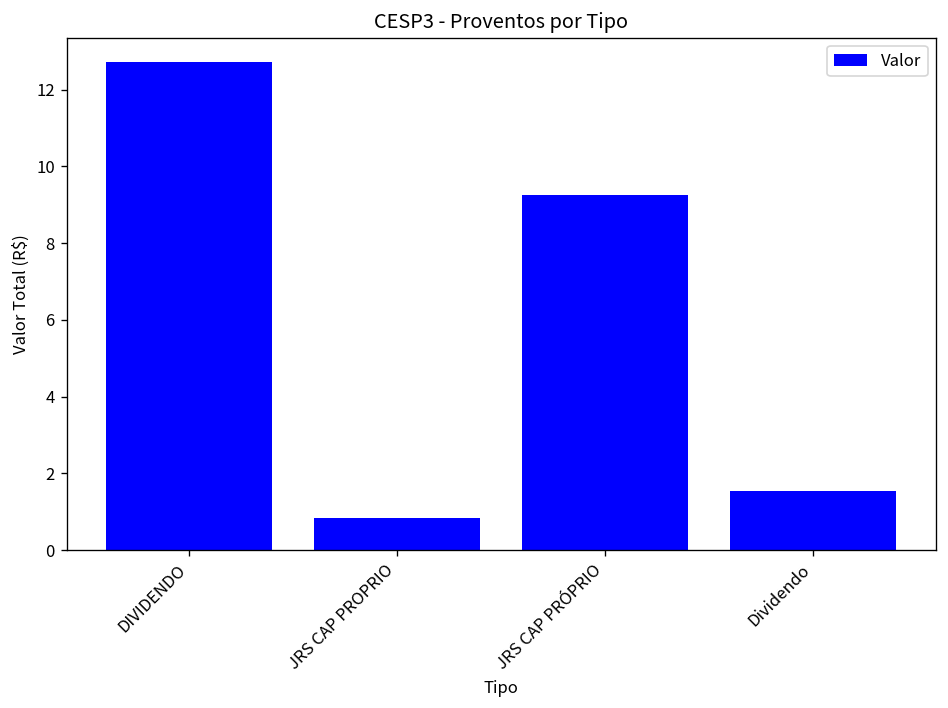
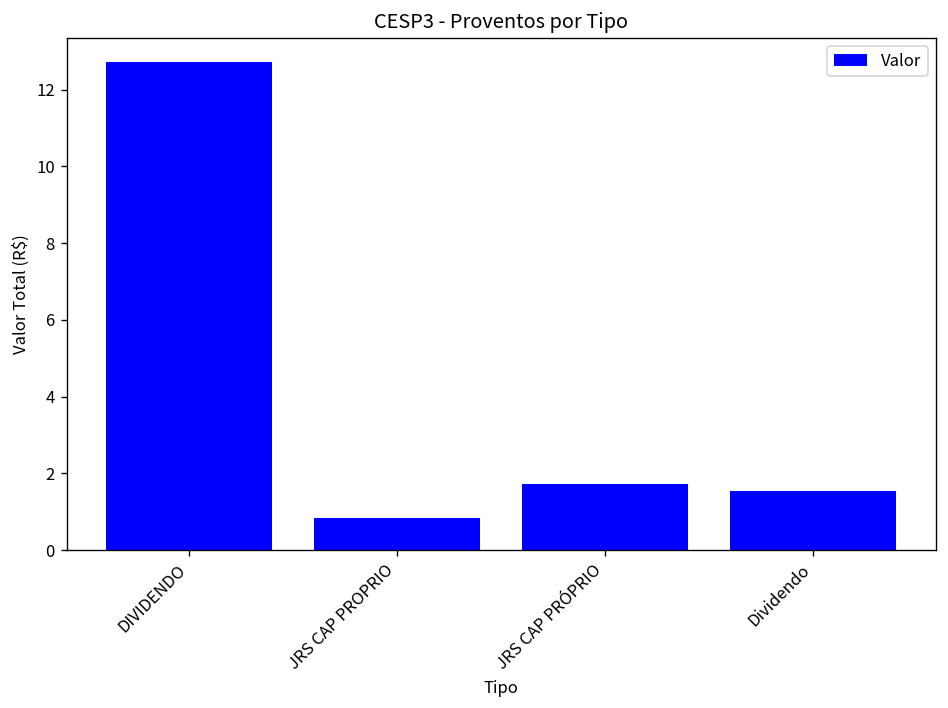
  {
    "DIVIDENDO": 12.7,
    "JRS CAP PROPRIO": 0.9,
-   "JRS CAP PRÓPRIO": 9.2,
+   "JRS CAP PRÓPRIO": 1.7,
    "Dividendo": 1.5
  }
